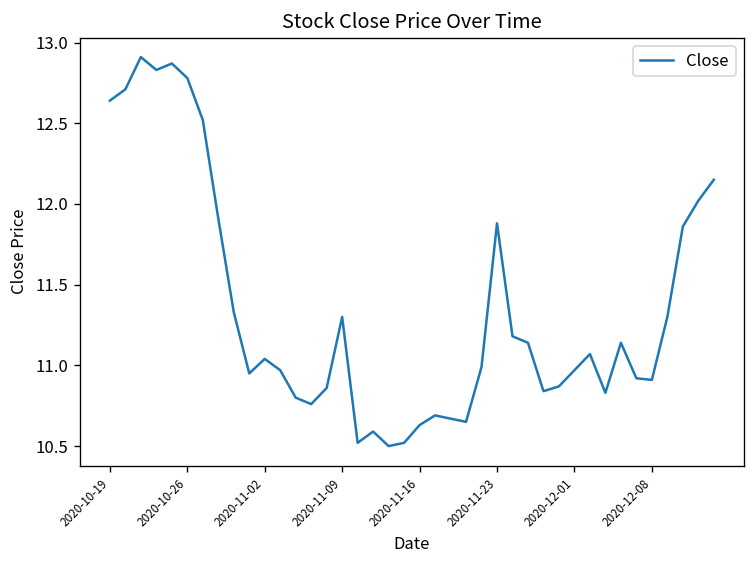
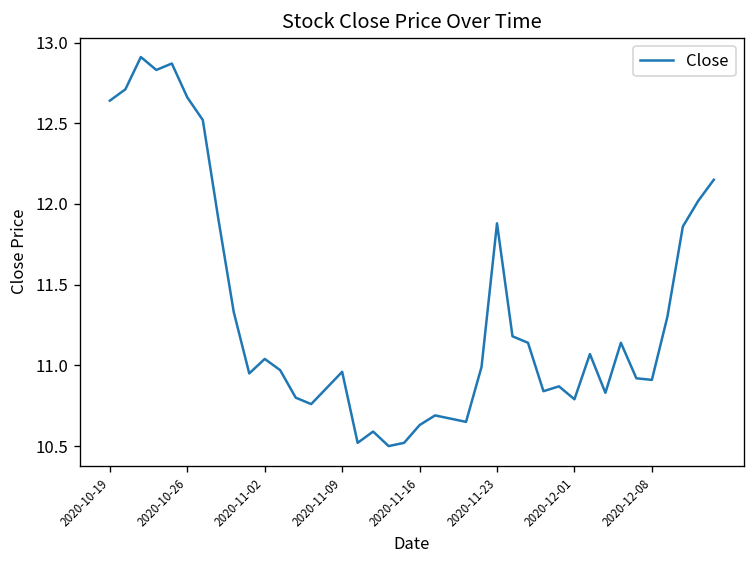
  {
    "2020-10-19": 12.64,
-   "2020-10-26": 12.78,
+   "2020-10-26": 12.66,
    "2020-11-02": 11.04,
-   "2020-11-09": 11.30,
+   "2020-11-09": 10.96,
    "2020-11-16": 10.63,
    "2020-11-23": 11.88,
-   "2020-12-01": 10.97,
+   "2020-12-01": 10.79,
    "2020-12-08": 10.91
  }
